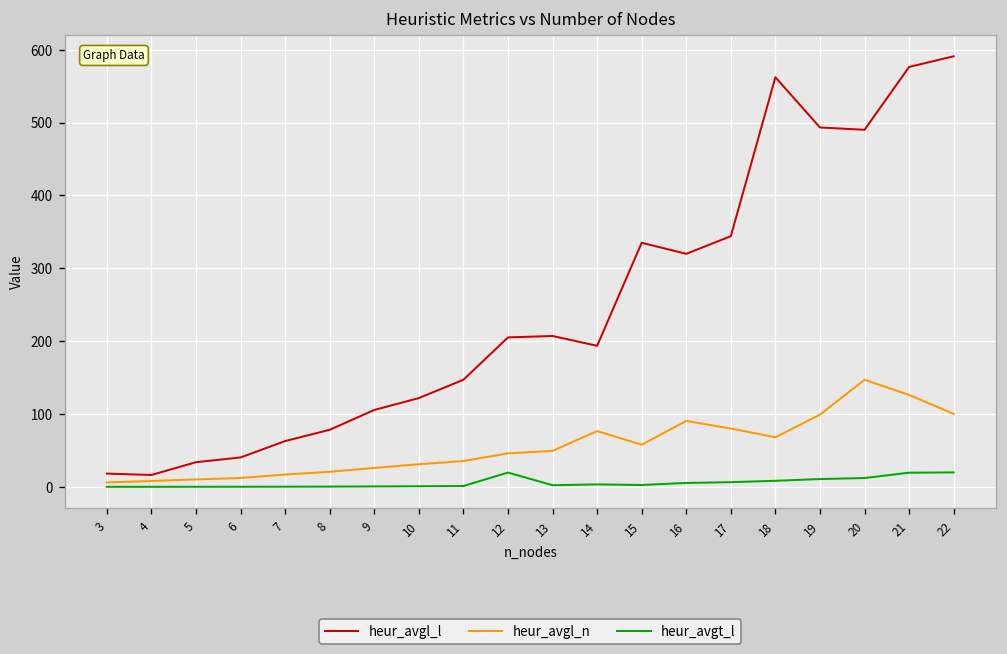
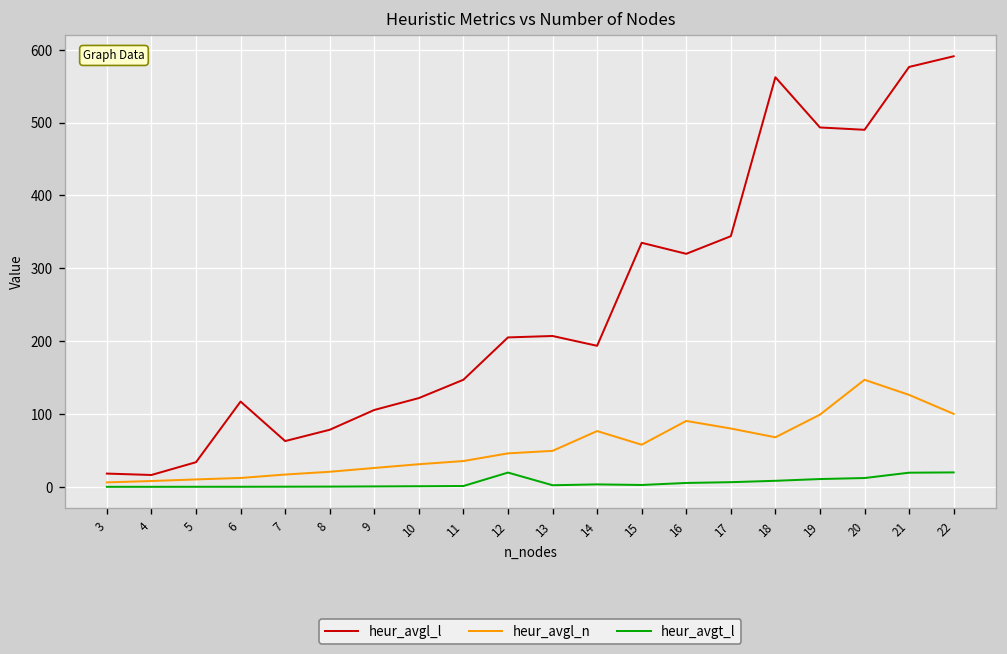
  {
    "heur_avgl_l": {
      "3": 20,
      "4": 20,
      "5": 30,
-     "6": 40,
+     "6": 120,
      "7": 60,
      "8": 80,
      "9": 110,
      "10": 120,
      "11": 150,
      "12": 210,
      "13": 210,
      "14": 190,
      "15": 330,
      "16": 320,
      "17": 340,
      "18": 560,
      "19": 490,
      "20": 490,
      "21": 580,
      "22": 590
    },
    "heur_avgl_n": {
      "3": 10,
      "4": 10,
      "5": 10,
      "6": 10,
      "7": 20,
      "8": 20,
      "9": 30,
      "10": 30,
      "11": 40,
      "12": 50,
      "13": 50,
      "14": 80,
      "15": 60,
      "16": 90,
      "17": 80,
      "18": 70,
      "19": 100,
      "20": 150,
      "21": 130,
      "22": 100
    },
    "heur_avgt_l": {
      "3": 0,
      "4": 0,
      "5": 0,
      "6": 0,
      "7": 0,
      "8": 0,
      "9": 0,
      "10": 0,
      "11": 0,
      "12": 20,
      "13": 0,
      "14": 0,
      "15": 0,
      "16": 10,
      "17": 10,
      "18": 10,
      "19": 10,
      "20": 10,
      "21": 20,
      "22": 20
    }
  }
